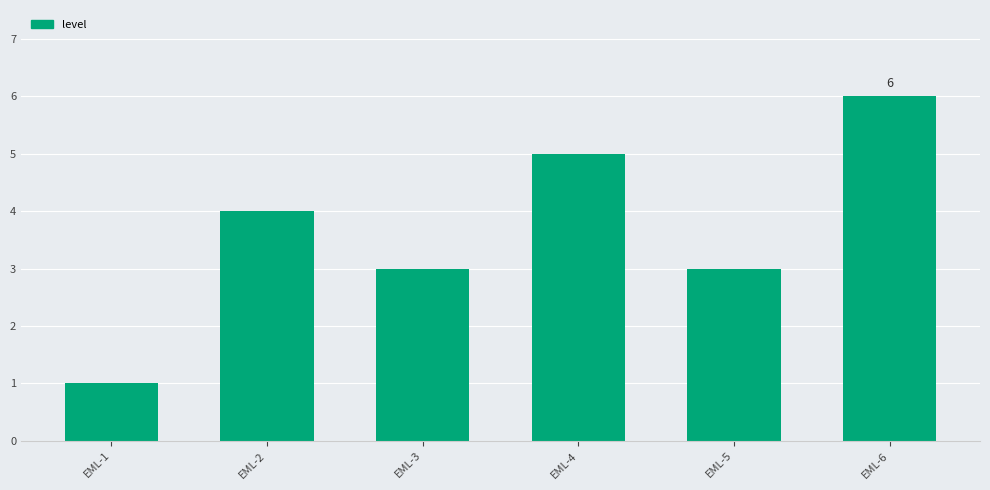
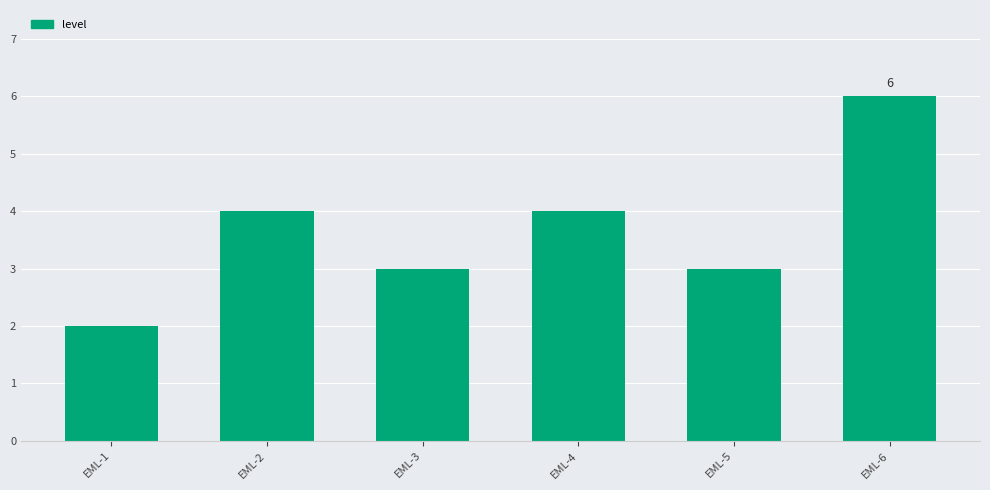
  {
-   "EML-1": 1,
+   "EML-1": 2,
    "EML-2": 4,
    "EML-3": 3,
-   "EML-4": 5,
+   "EML-4": 4,
    "EML-5": 3
  }
